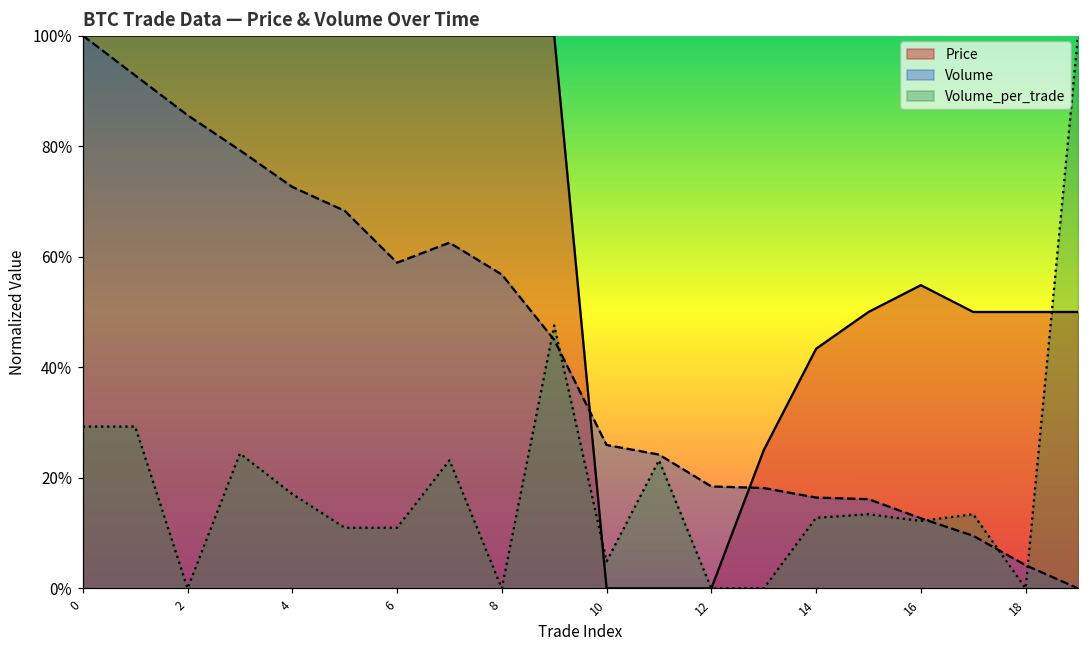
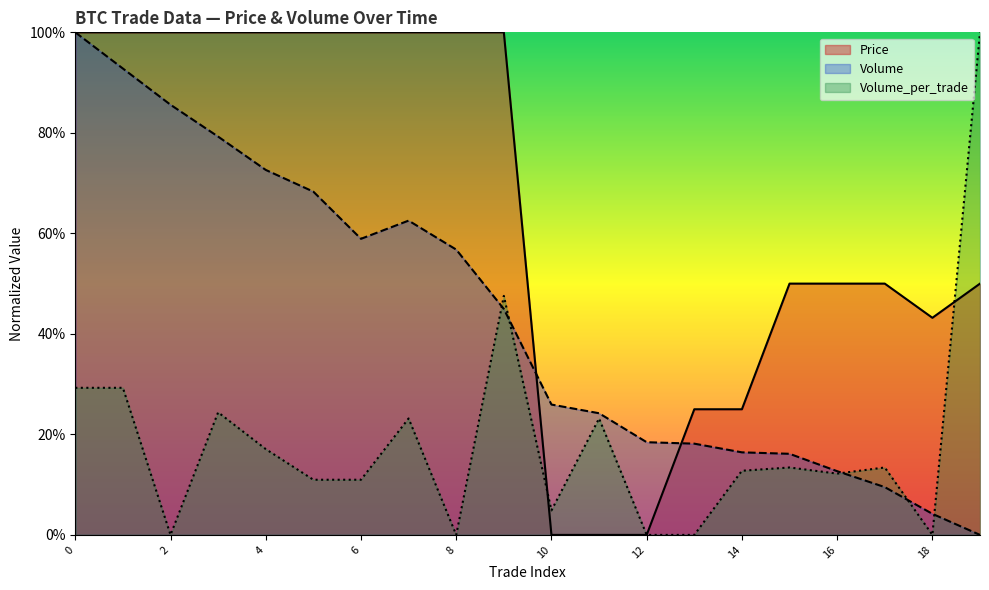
  {
    "Price": {
      "2": "100%",
      "4": "100%",
      "6": "100%",
      "8": "100%",
      "10": "0%",
-     "14": "43%",
-     "16": "55%",
-     "18": "50%"
+     "14": "25%",
+     "16": "50%",
+     "18": "43%"
    },
    "Volume": {
      "2": "86%",
      "4": "73%",
      "6": "59%",
      "8": "57%",
      "10": "26%",
      "12": "18%",
      "14": "16%",
      "18": "4%"
    },
    "Volume_per_trade": {
      "0": "29%",
      "2": "0%",
      "4": "17%",
      "6": "11%",
      "8": "0%",
      "10": "5%",
      "14": "13%",
      "18": "0%"
    }
  }
